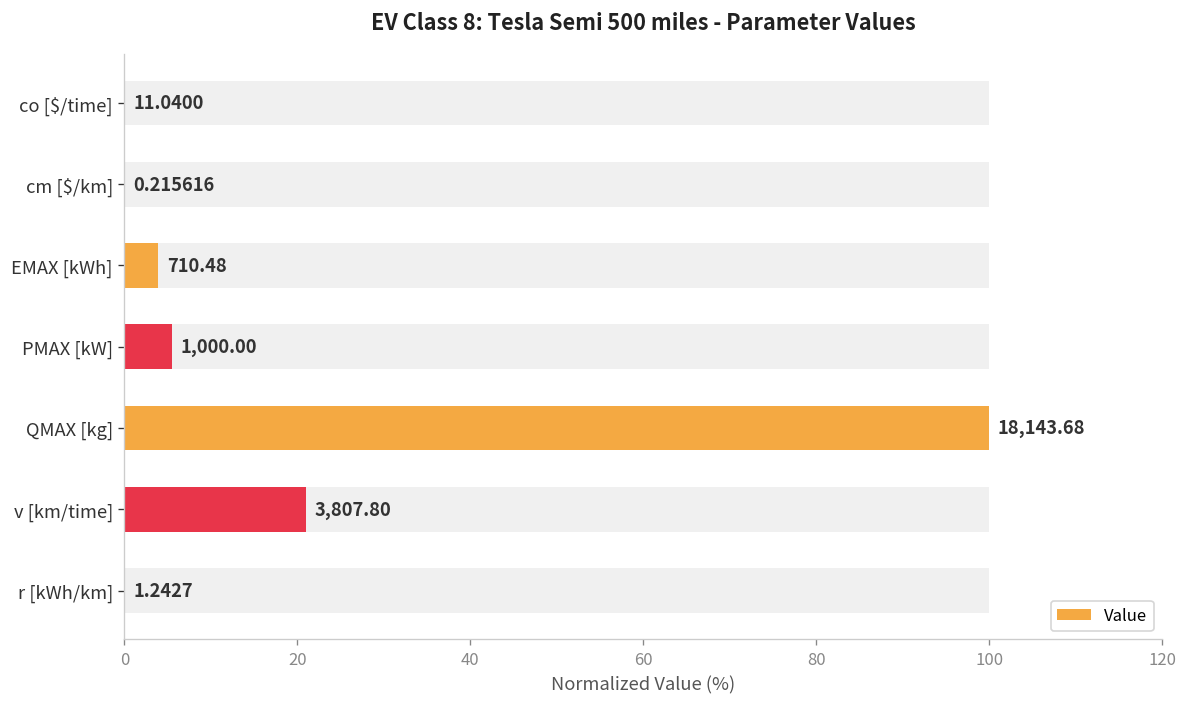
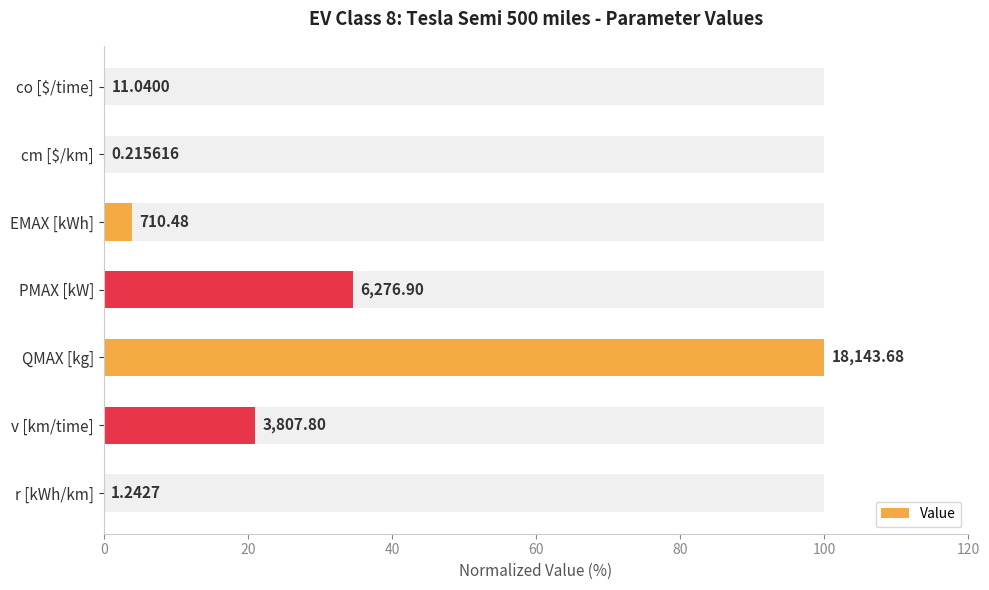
  {
    "Value": {
-     "PMAX [kW]": "1,000.00"
+     "PMAX [kW]": "6,276.90"
    }
  }
